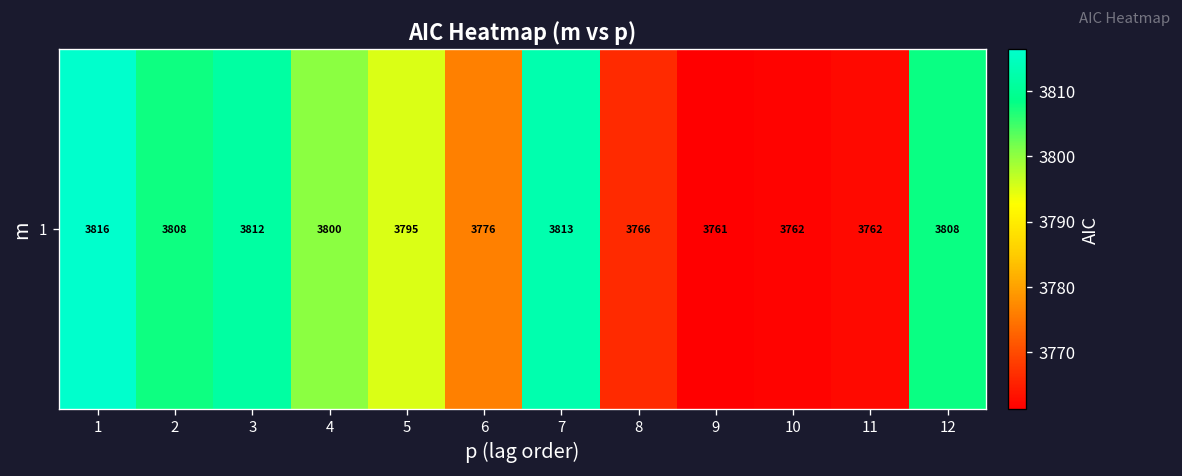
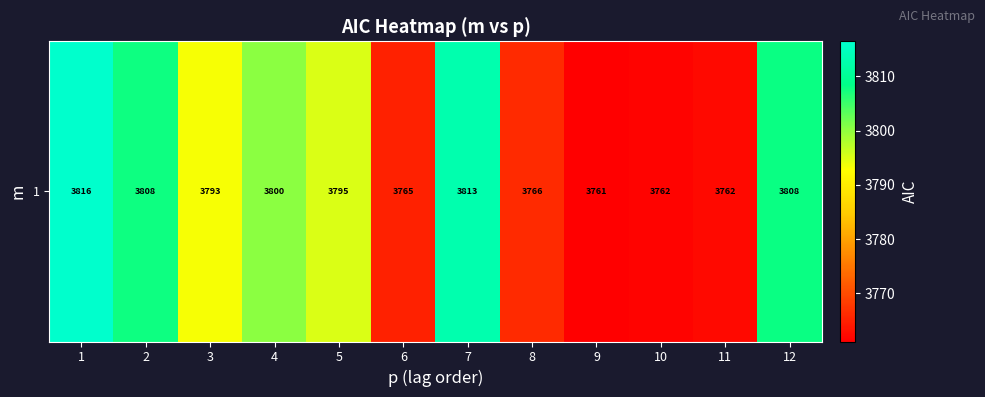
  {
    "1": {
      "1": 3816,
      "2": 3808,
-     "3": 3812,
+     "3": 3793,
      "4": 3800,
      "5": 3795,
-     "6": 3776,
+     "6": 3765,
      "7": 3813,
      "8": 3766,
      "9": 3761,
      "10": 3762,
      "11": 3762,
      "12": 3808
    }
  }
